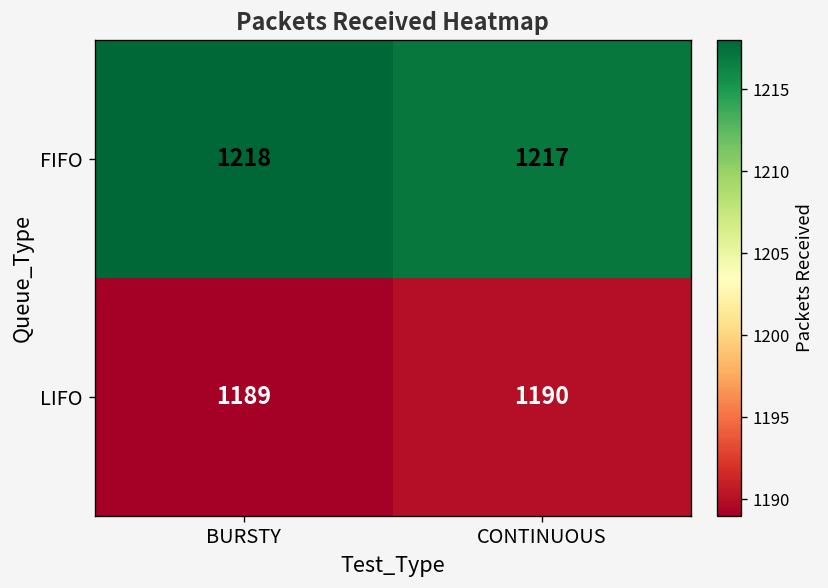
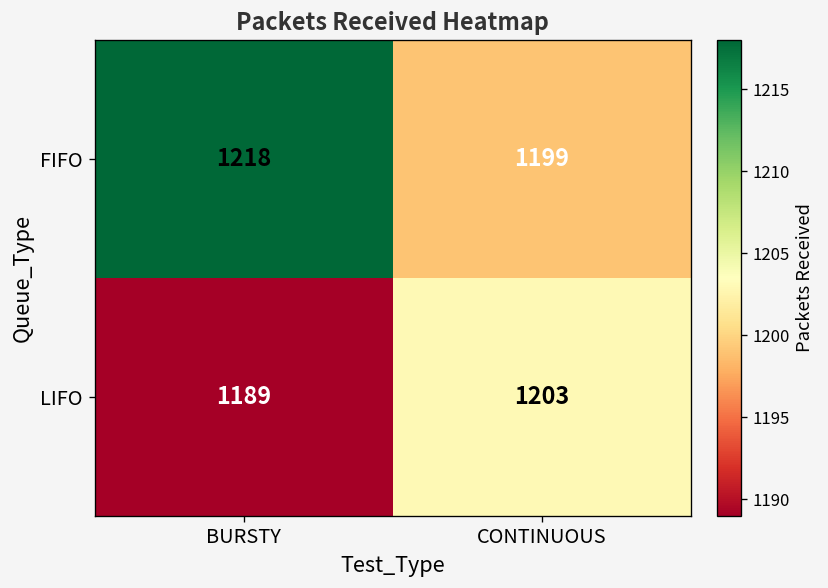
  {
    "FIFO": {
      "BURSTY": 1218,
-     "CONTINUOUS": 1217
+     "CONTINUOUS": 1199
    },
    "LIFO": {
      "BURSTY": 1189,
-     "CONTINUOUS": 1190
+     "CONTINUOUS": 1203
    }
  }
